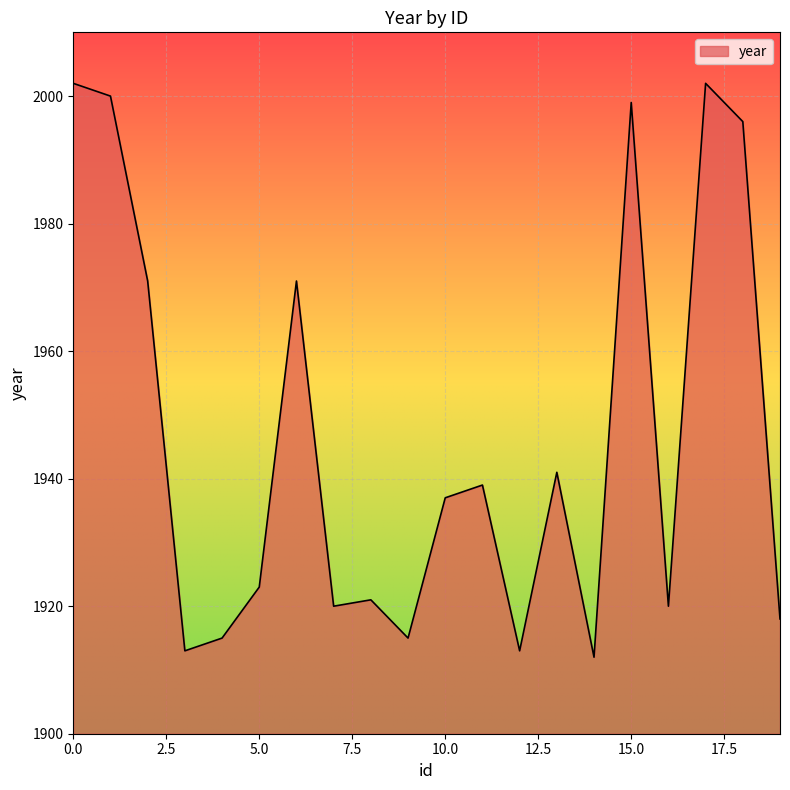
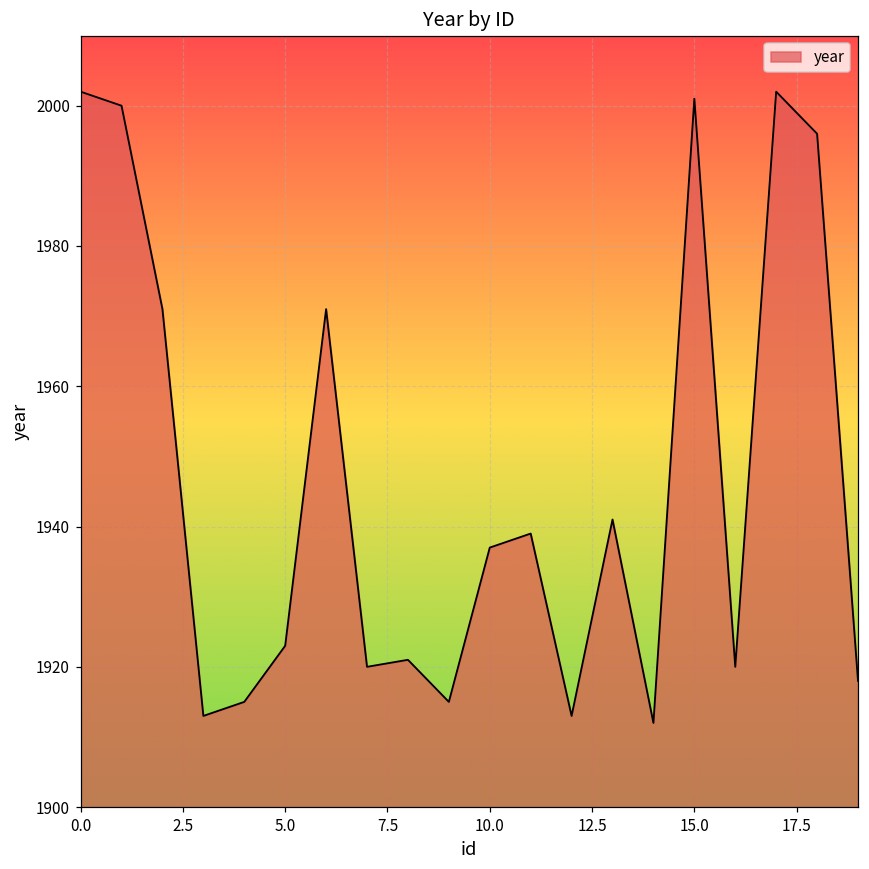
  {
    "0.0": 2002,
    "5.0": 1923,
    "10.0": 1937,
-   "15.0": 1999
+   "15.0": 2001
  }
